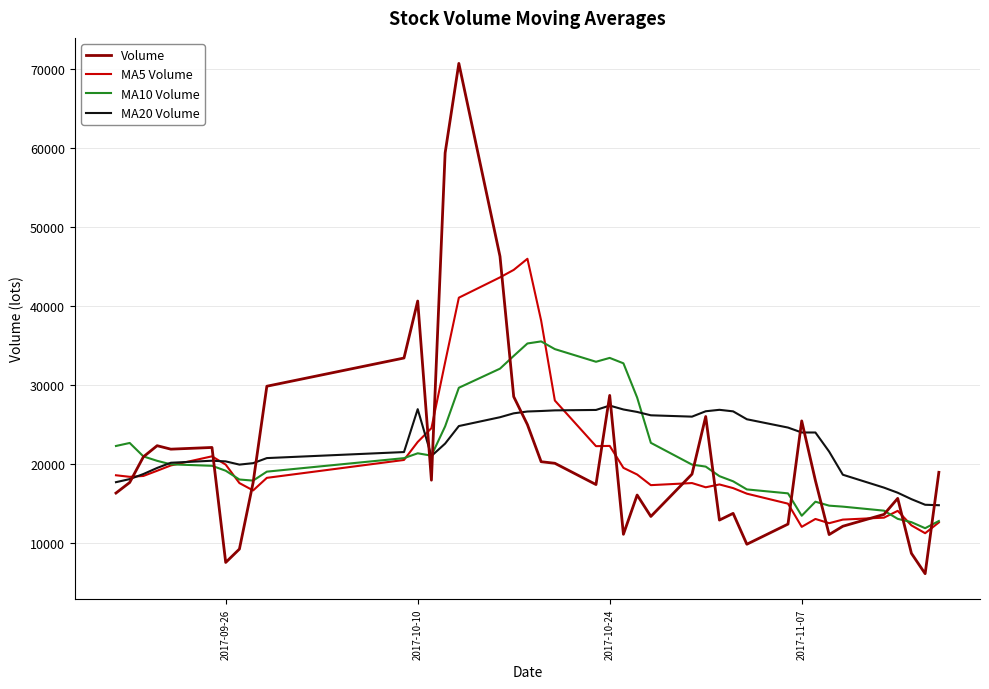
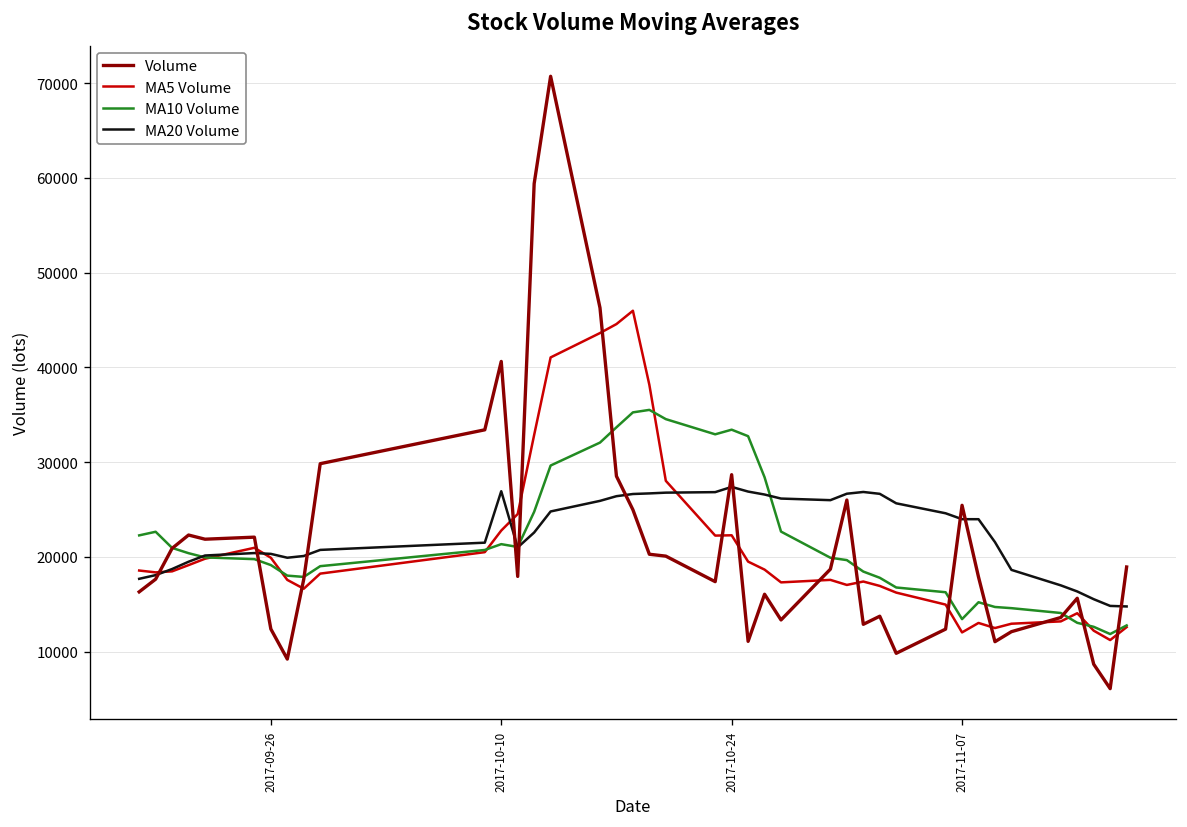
  {
    "Volume": {
-     "2017-09-26": 8000,
+     "2017-09-26": 12000,
      "2017-10-10": 41000,
      "2017-10-24": 29000,
      "2017-11-07": 25000
    },
    "MA5 Volume": {
      "2017-09-26": 20000,
      "2017-10-10": 23000,
      "2017-10-24": 22000,
      "2017-11-07": 12000
    },
    "MA10 Volume": {
      "2017-09-26": 19000,
      "2017-10-10": 21000,
      "2017-10-24": 33000,
      "2017-11-07": 13000
    },
    "MA20 Volume": {
      "2017-09-26": 20000,
      "2017-10-10": 27000,
      "2017-10-24": 27000,
      "2017-11-07": 24000
    }
  }
